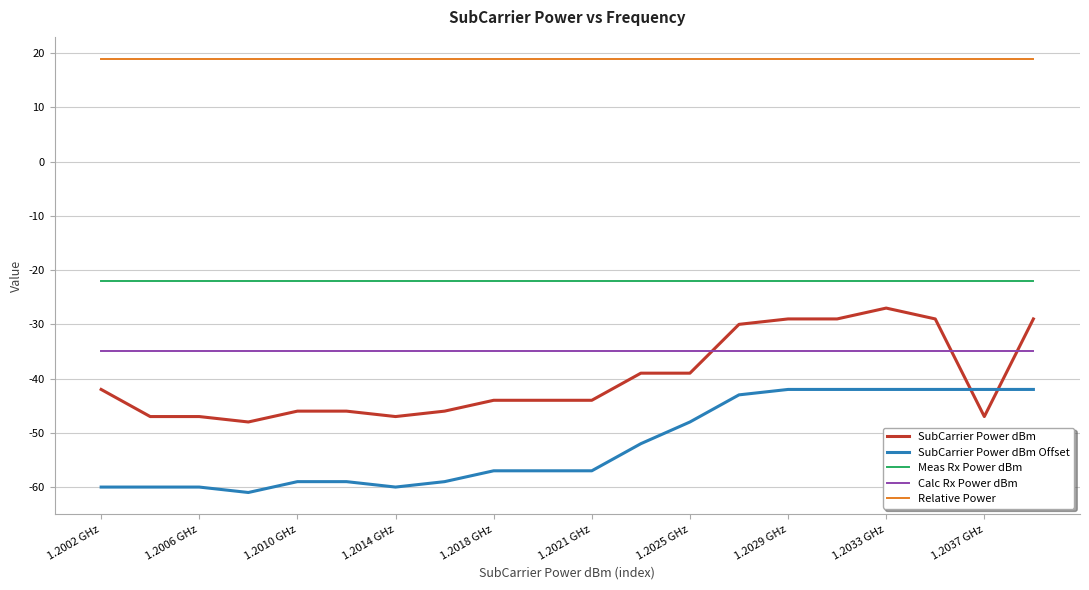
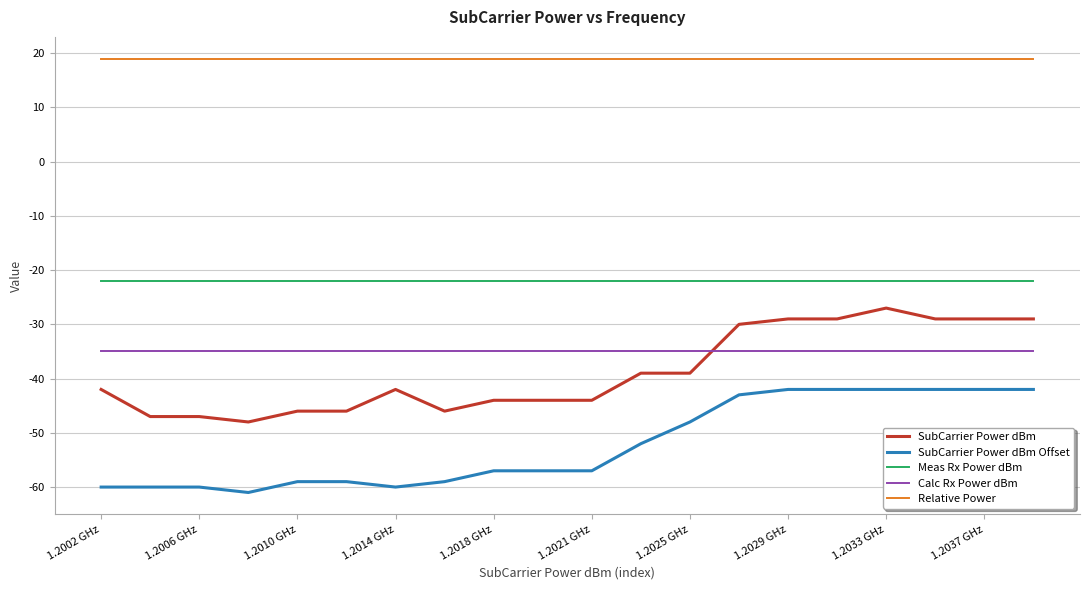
  {
    "SubCarrier Power dBm": {
      "1.2002 GHz": -42,
      "1.2006 GHz": -47,
      "1.2010 GHz": -46,
-     "1.2014 GHz": -47,
+     "1.2014 GHz": -42,
      "1.2018 GHz": -44,
      "1.2021 GHz": -44,
      "1.2025 GHz": -39,
      "1.2029 GHz": -29,
      "1.2033 GHz": -27,
-     "1.2037 GHz": -47
+     "1.2037 GHz": -29
    },
    "SubCarrier Power dBm Offset": {
      "1.2002 GHz": -60,
      "1.2006 GHz": -60,
      "1.2010 GHz": -59,
      "1.2014 GHz": -60,
      "1.2018 GHz": -57,
      "1.2021 GHz": -57,
      "1.2025 GHz": -48,
      "1.2029 GHz": -42,
      "1.2033 GHz": -42,
      "1.2037 GHz": -42
    },
    "Meas Rx Power dBm": {
      "1.2002 GHz": -22,
      "1.2006 GHz": -22,
      "1.2010 GHz": -22,
      "1.2014 GHz": -22,
      "1.2018 GHz": -22,
      "1.2021 GHz": -22,
      "1.2025 GHz": -22,
      "1.2029 GHz": -22,
      "1.2033 GHz": -22,
      "1.2037 GHz": -22
    },
    "Calc Rx Power dBm": {
      "1.2002 GHz": -35,
      "1.2006 GHz": -35,
      "1.2010 GHz": -35,
      "1.2014 GHz": -35,
      "1.2018 GHz": -35,
      "1.2021 GHz": -35,
      "1.2025 GHz": -35,
      "1.2029 GHz": -35,
      "1.2033 GHz": -35,
      "1.2037 GHz": -35
    },
    "Relative Power": {
      "1.2002 GHz": 19,
      "1.2006 GHz": 19,
      "1.2010 GHz": 19,
      "1.2014 GHz": 19,
      "1.2018 GHz": 19,
      "1.2021 GHz": 19,
      "1.2025 GHz": 19,
      "1.2029 GHz": 19,
      "1.2033 GHz": 19,
      "1.2037 GHz": 19
    }
  }
